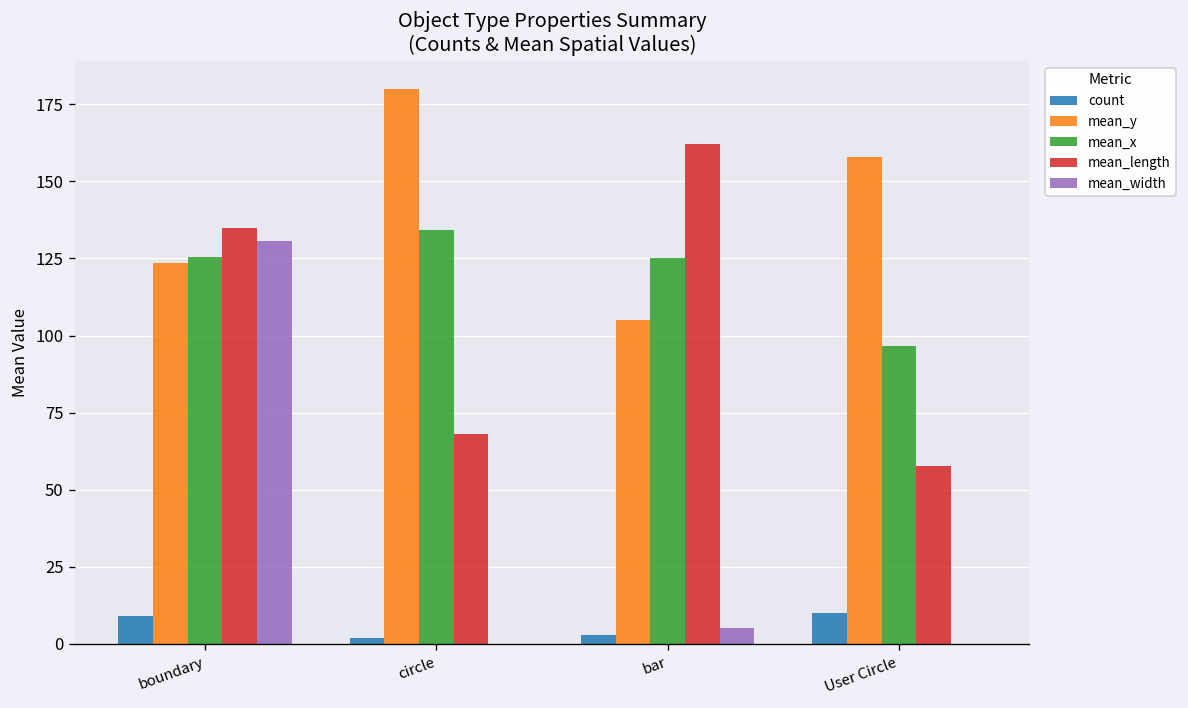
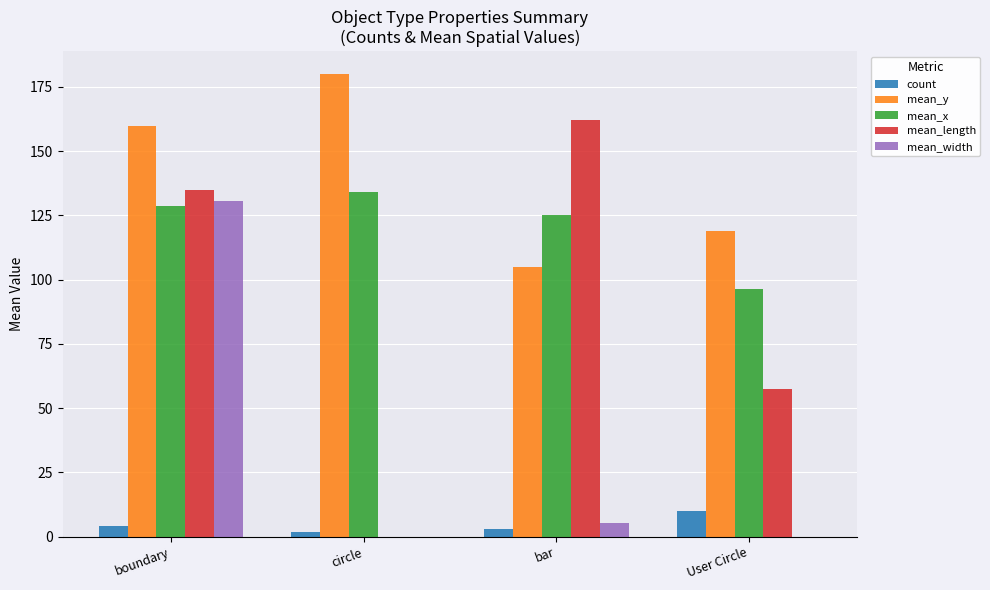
  {
    "count": {
-     "boundary": 9,
+     "boundary": 4,
      "circle": 2,
      "bar": 3,
      "User Circle": 10
    },
    "mean_y": {
-     "boundary": 124,
+     "boundary": 160,
      "circle": 180,
      "bar": 105,
-     "User Circle": 158
+     "User Circle": 119
    },
    "mean_x": {
-     "boundary": 125,
+     "boundary": 129,
      "circle": 134,
      "bar": 125,
      "User Circle": 97
    },
    "mean_length": {
      "boundary": 135,
-     "circle": 68,
+     "circle": 0,
      "bar": 162,
      "User Circle": 58
    },
    "mean_width": {
      "boundary": 131,
      "circle": 0,
      "bar": 5,
      "User Circle": 0
    }
  }
